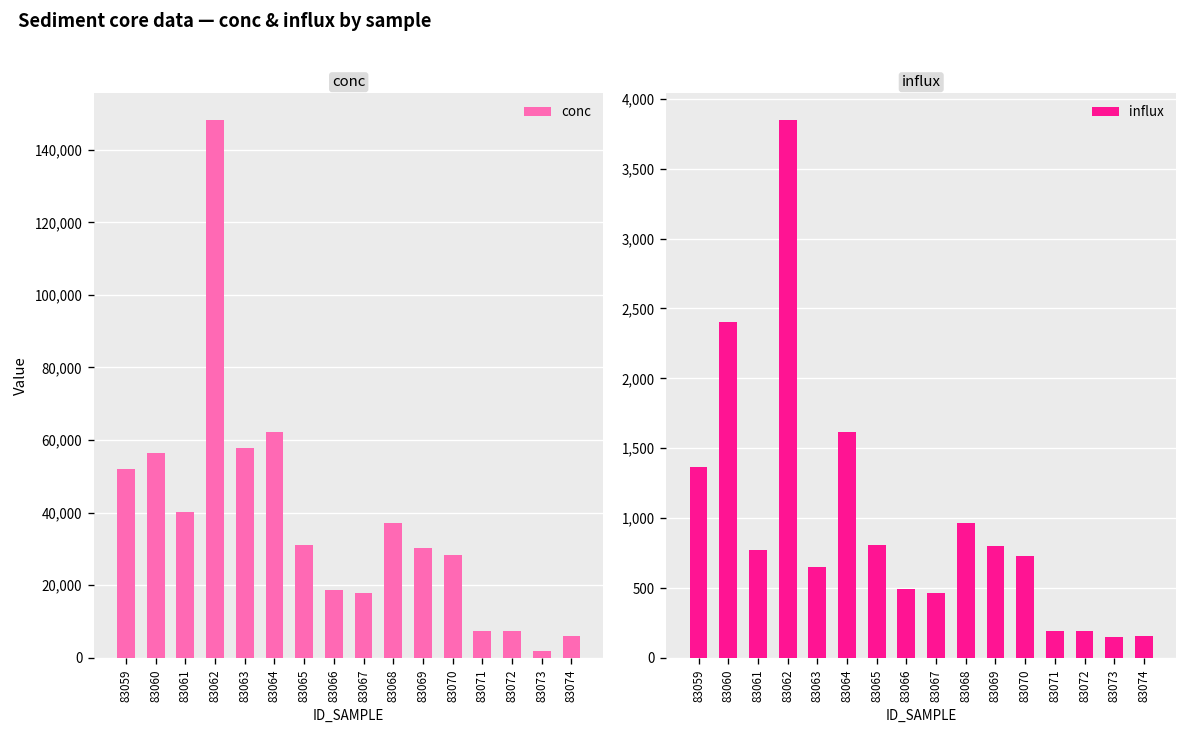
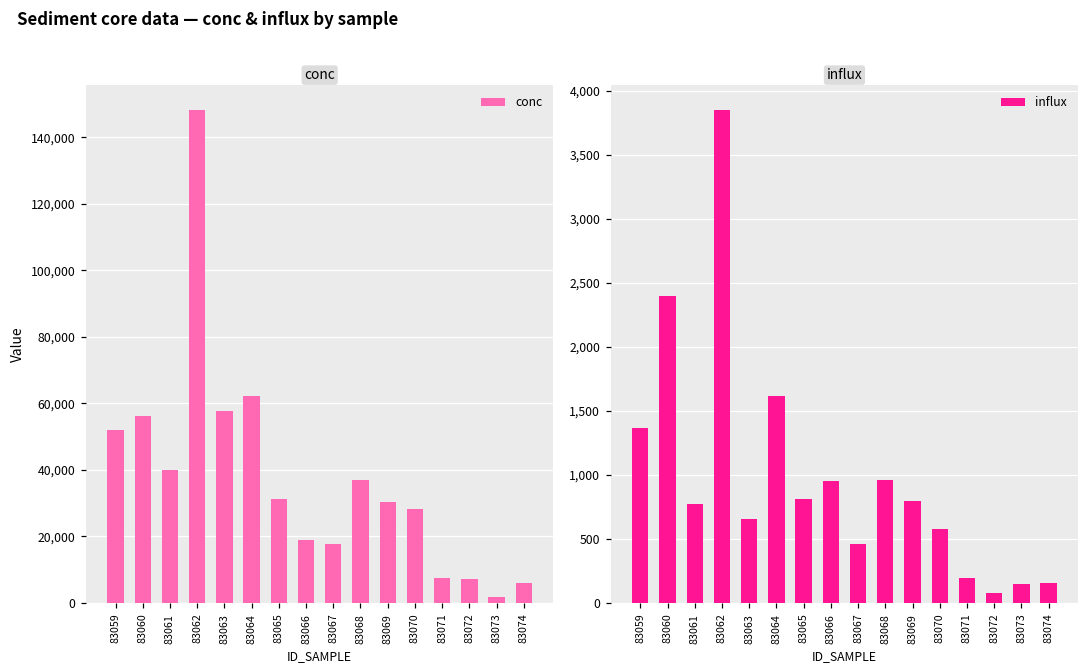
  {
    "conc": {
      "83059": "52,000",
      "83060": "56,000",
      "83061": "40,000",
      "83062": "148,000",
      "83063": "58,000",
      "83064": "62,000",
      "83065": "31,000",
      "83066": "19,000",
      "83067": "18,000",
      "83068": "37,000",
      "83069": "30,000",
      "83070": "28,000",
      "83071": "7,000",
      "83072": "7,000",
      "83073": "2,000",
      "83074": "6,000"
    },
    "influx": {
      "83059": "1,370",
      "83060": "2,400",
      "83061": "770",
      "83062": "3,850",
      "83063": "650",
      "83064": "1,620",
      "83065": "810",
-     "83066": "490",
+     "83066": "960",
      "83067": "460",
      "83068": "960",
      "83069": "800",
-     "83070": "730",
+     "83070": "580",
      "83071": "190",
-     "83072": "190",
+     "83072": "80",
      "83073": "150",
      "83074": "150"
    }
  }
